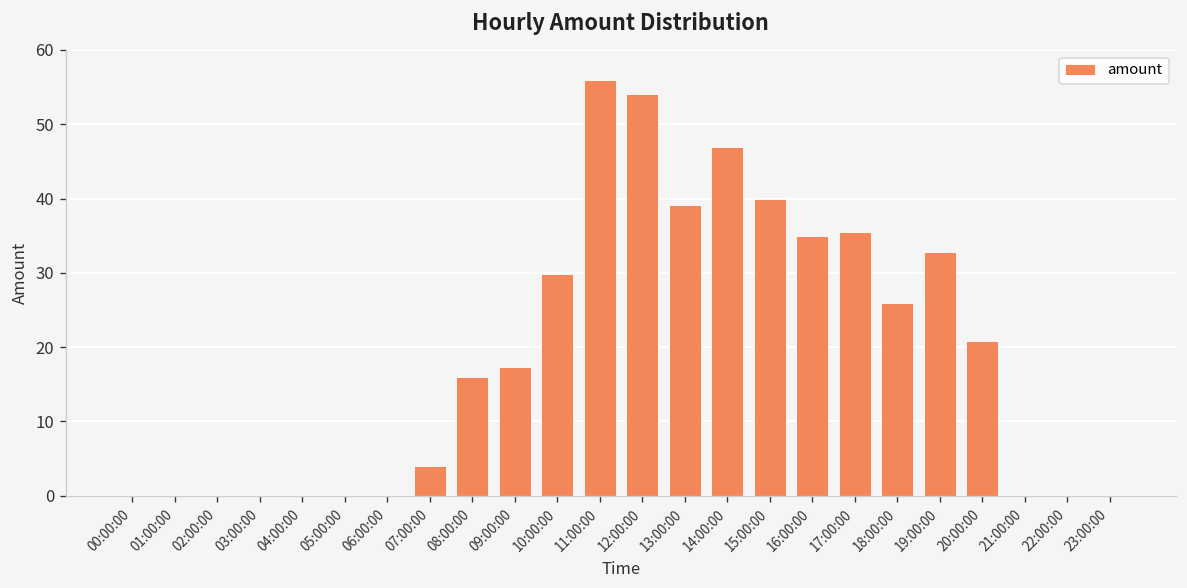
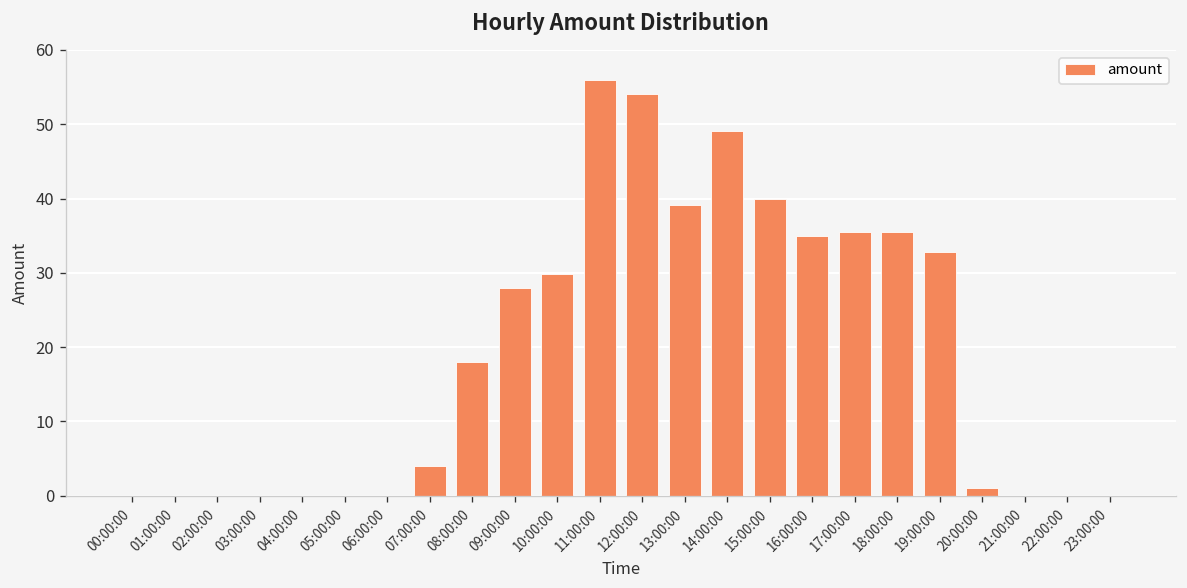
  {
    "00:00:00": 0,
    "01:00:00": 0,
    "02:00:00": 0,
    "03:00:00": 0,
    "04:00:00": 0,
    "05:00:00": 0,
    "06:00:00": 0,
    "07:00:00": 4,
-   "08:00:00": 16,
-   "09:00:00": 17,
+   "08:00:00": 18,
+   "09:00:00": 28,
    "10:00:00": 30,
    "11:00:00": 56,
    "12:00:00": 54,
    "13:00:00": 39,
-   "14:00:00": 47,
+   "14:00:00": 49,
    "15:00:00": 40,
    "16:00:00": 35,
    "17:00:00": 36,
-   "18:00:00": 26,
+   "18:00:00": 36,
    "19:00:00": 33,
-   "20:00:00": 21,
+   "20:00:00": 1,
    "21:00:00": 0,
    "22:00:00": 0,
    "23:00:00": 0
  }
